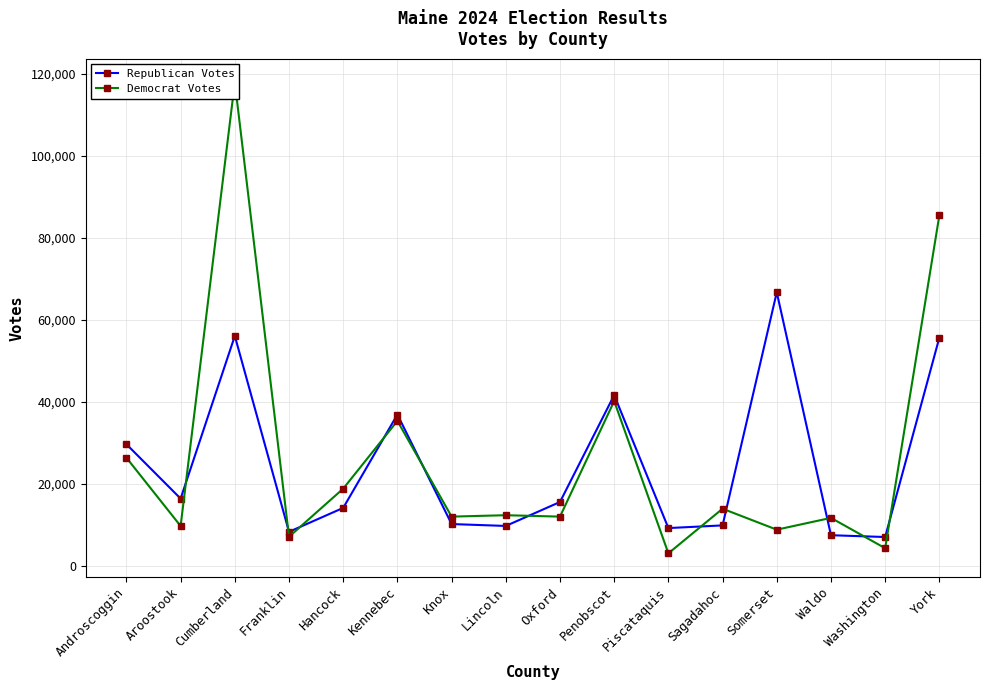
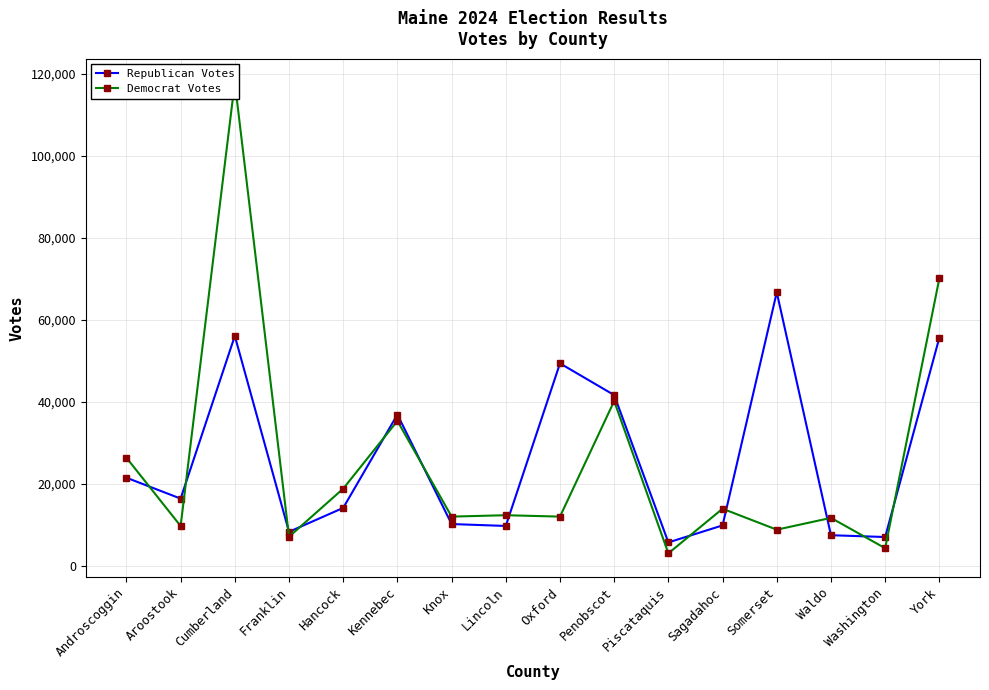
  {
    "Republican Votes": {
-     "Androscoggin": "30,000",
+     "Androscoggin": "22,000",
      "Aroostook": "16,000",
      "Cumberland": "56,000",
      "Franklin": "8,000",
      "Hancock": "14,000",
      "Kennebec": "37,000",
      "Knox": "10,000",
      "Lincoln": "10,000",
-     "Oxford": "16,000",
+     "Oxford": "49,000",
      "Penobscot": "42,000",
-     "Piscataquis": "9,000",
+     "Piscataquis": "6,000",
      "Sagadahoc": "10,000",
      "Somerset": "67,000",
      "Waldo": "8,000",
      "Washington": "7,000",
      "York": "56,000"
    },
    "Democrat Votes": {
      "Androscoggin": "26,000",
      "Aroostook": "10,000",
      "Franklin": "7,000",
      "Hancock": "19,000",
      "Kennebec": "35,000",
      "Knox": "12,000",
      "Lincoln": "12,000",
      "Oxford": "12,000",
      "Penobscot": "40,000",
      "Piscataquis": "3,000",
      "Sagadahoc": "14,000",
      "Somerset": "9,000",
      "Waldo": "12,000",
      "Washington": "4,000",
-     "York": "86,000"
+     "York": "70,000"
    }
  }
